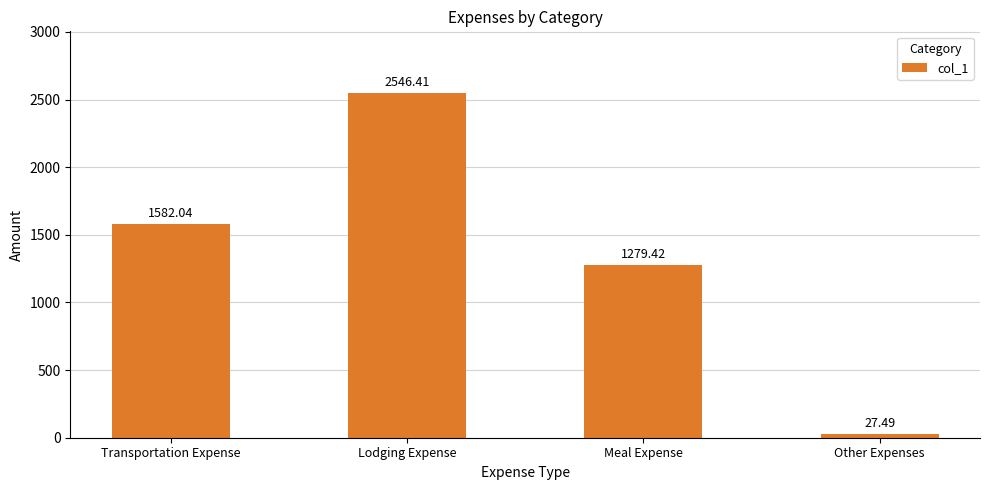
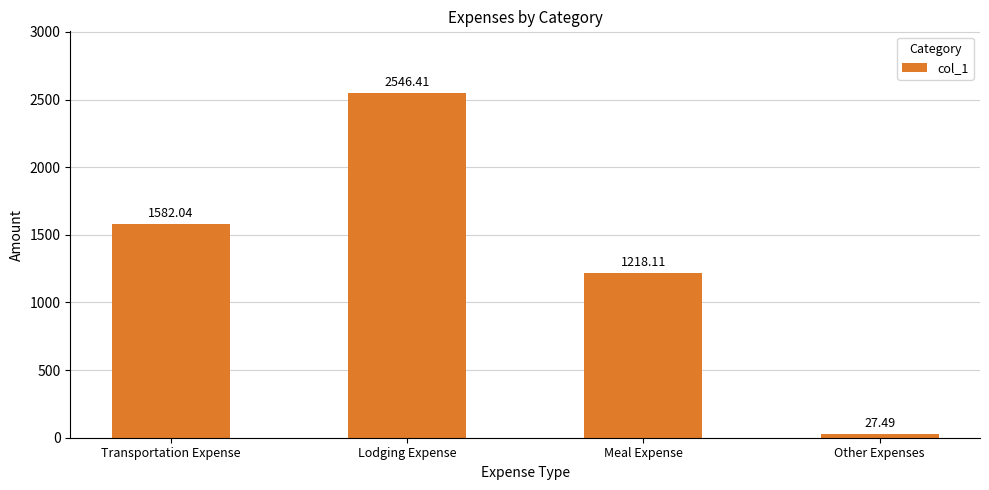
  {
    "Transportation Expense": 1582.04,
    "Lodging Expense": 2546.41,
-   "Meal Expense": 1279.42,
+   "Meal Expense": 1218.11,
    "Other Expenses": 27.49
  }
